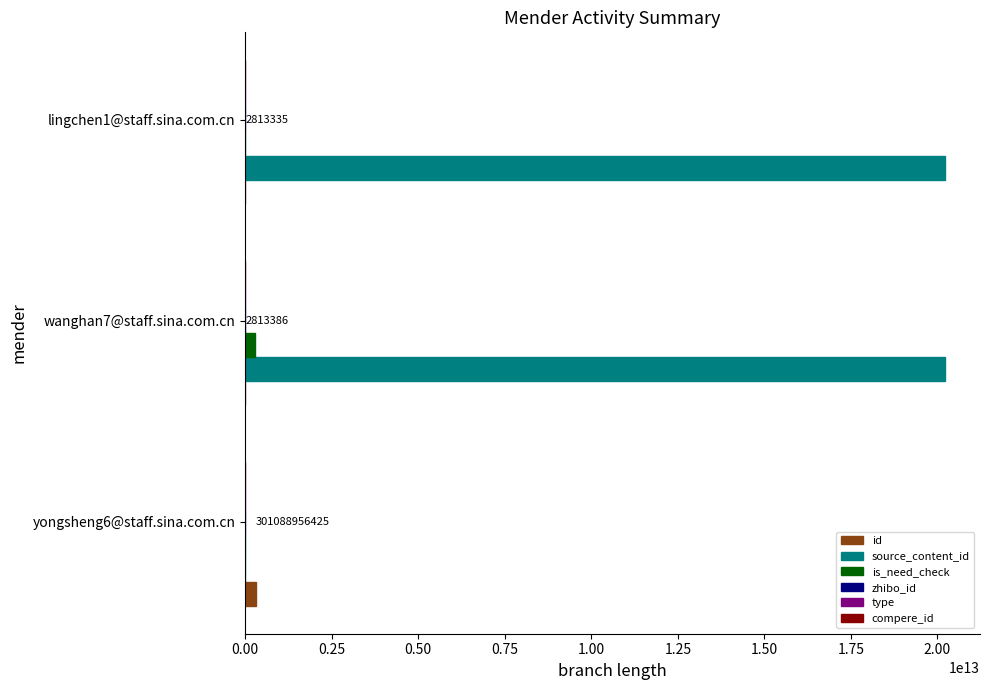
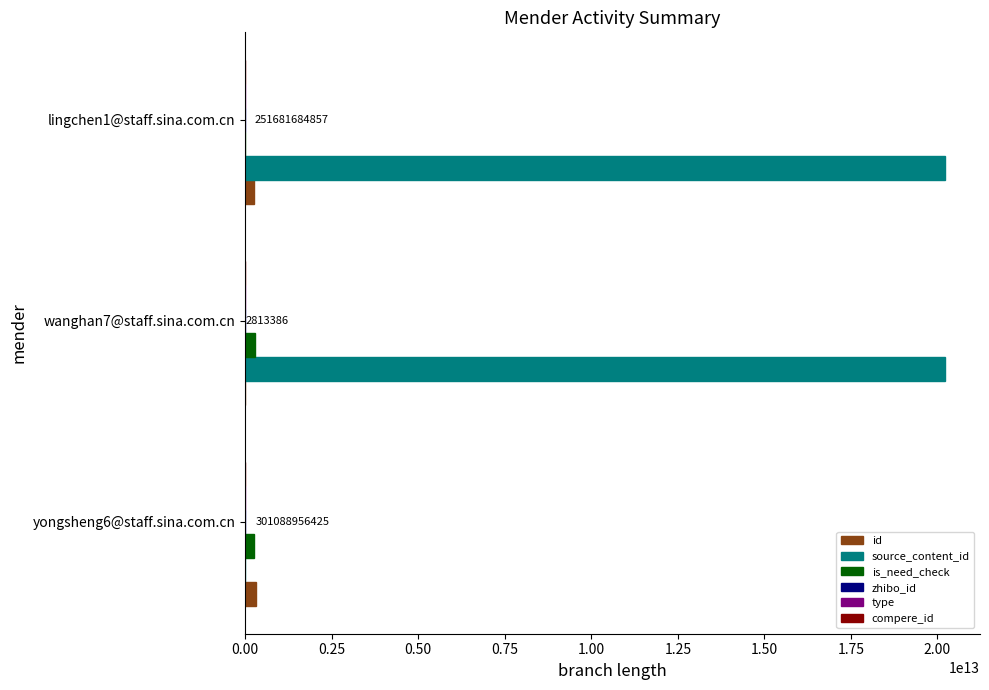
  {
    "id": {
-     "lingchen1@staff.sina.com.cn": 2813335
+     "lingchen1@staff.sina.com.cn": 251681684857
    },
    "source_content_id": {
      "lingchen1@staff.sina.com.cn": 20200000000000,
      "wanghan7@staff.sina.com.cn": 20200000000000,
      "yongsheng6@staff.sina.com.cn": 0
    },
    "is_need_check": {
      "lingchen1@staff.sina.com.cn": 0,
      "wanghan7@staff.sina.com.cn": 300000000000,
-     "yongsheng6@staff.sina.com.cn": 0
+     "yongsheng6@staff.sina.com.cn": 200000000000
    },
    "type": {
      "lingchen1@staff.sina.com.cn": 0,
      "wanghan7@staff.sina.com.cn": 0,
      "yongsheng6@staff.sina.com.cn": 0
    },
    "compere_id": {
      "lingchen1@staff.sina.com.cn": 0,
      "wanghan7@staff.sina.com.cn": 0,
      "yongsheng6@staff.sina.com.cn": 0
    }
  }
